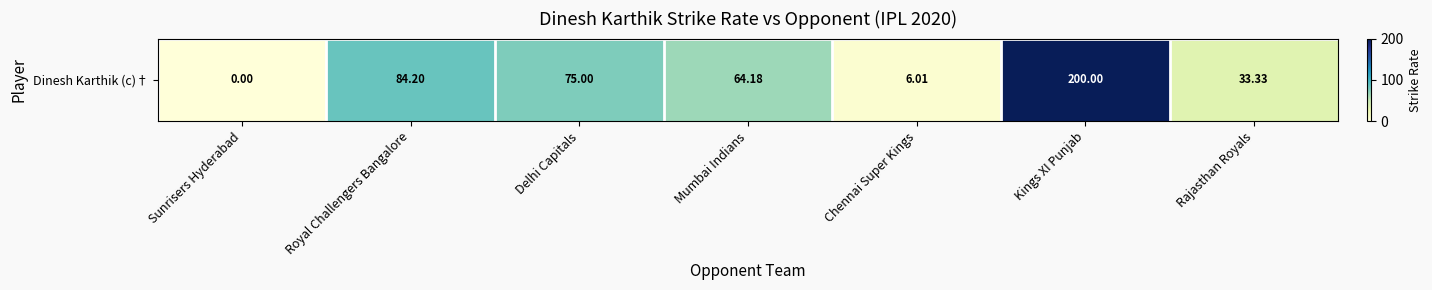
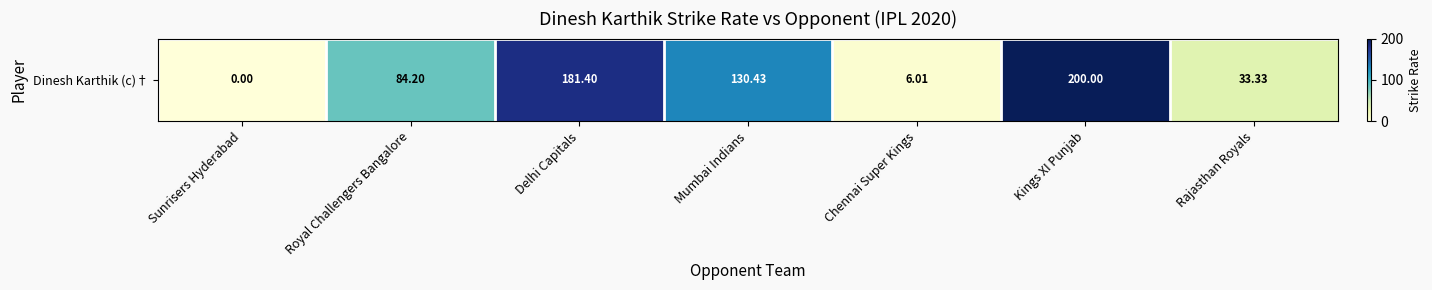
  {
    "Dinesh Karthik (c)†": {
      "Sunrisers Hyderabad": 0.00,
      "Royal Challengers Bangalore": 84.20,
-     "Delhi Capitals": 75.00,
-     "Mumbai Indians": 64.18,
+     "Delhi Capitals": 181.40,
+     "Mumbai Indians": 130.43,
      "Chennai Super Kings": 6.01,
      "Kings XI Punjab": 200.00,
      "Rajasthan Royals": 33.33
    }
  }
